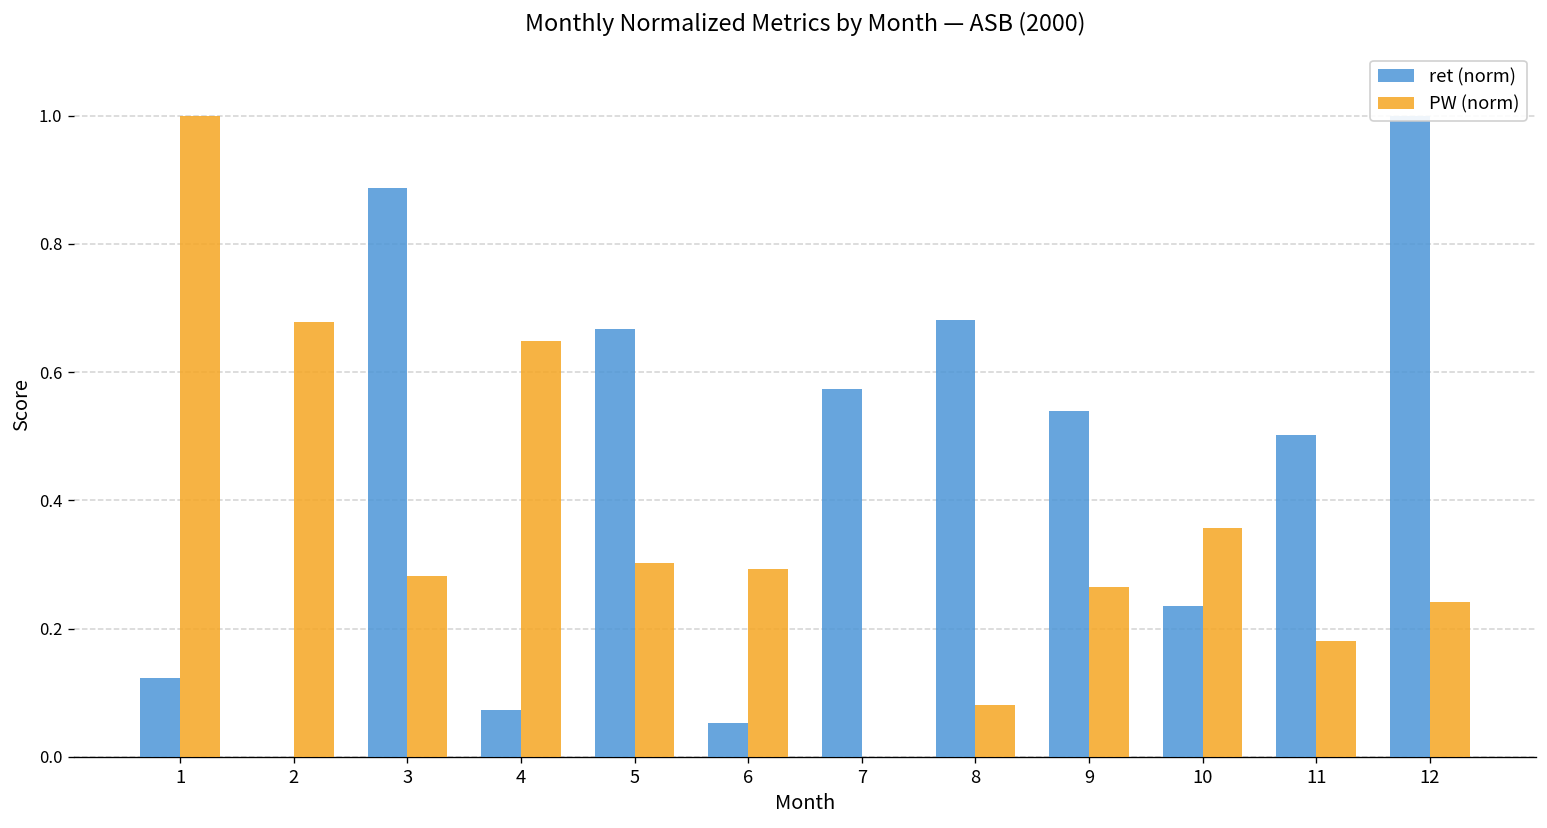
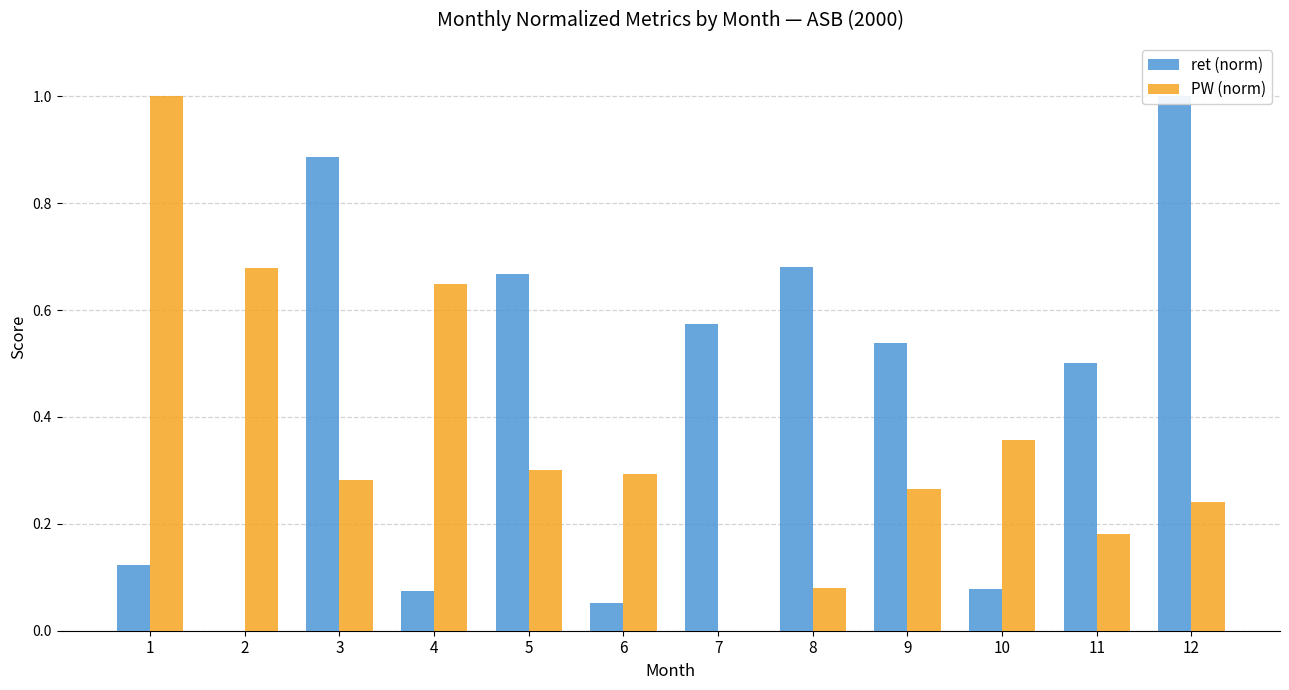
  {
    "ret (norm)": {
      "1": 0.12,
      "2": 0.00,
      "3": 0.89,
      "4": 0.07,
      "5": 0.67,
      "6": 0.05,
      "7": 0.57,
      "8": 0.68,
      "9": 0.54,
-     "10": 0.23,
+     "10": 0.08,
      "11": 0.50
    },
    "PW (norm)": {
      "1": 1.00,
      "2": 0.68,
      "3": 0.28,
      "4": 0.65,
      "5": 0.30,
      "6": 0.29,
      "7": 0.00,
      "8": 0.08,
      "9": 0.27,
      "10": 0.36,
      "11": 0.18,
      "12": 0.24
    }
  }
